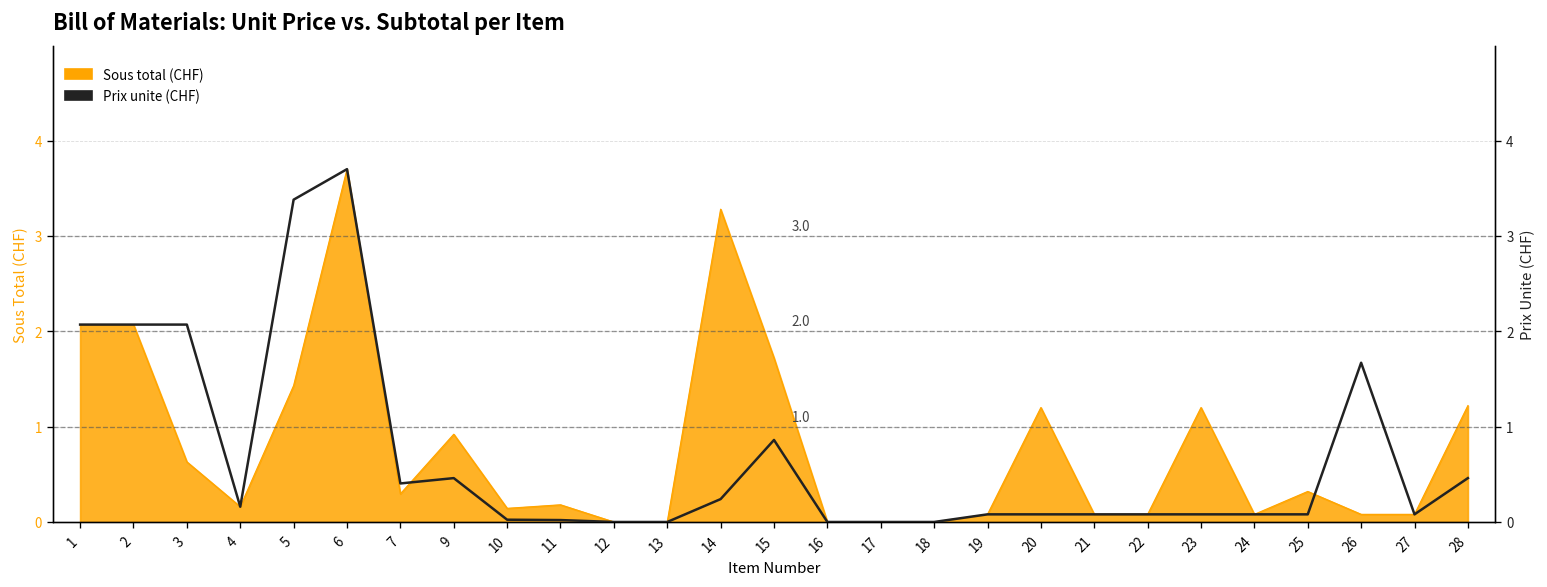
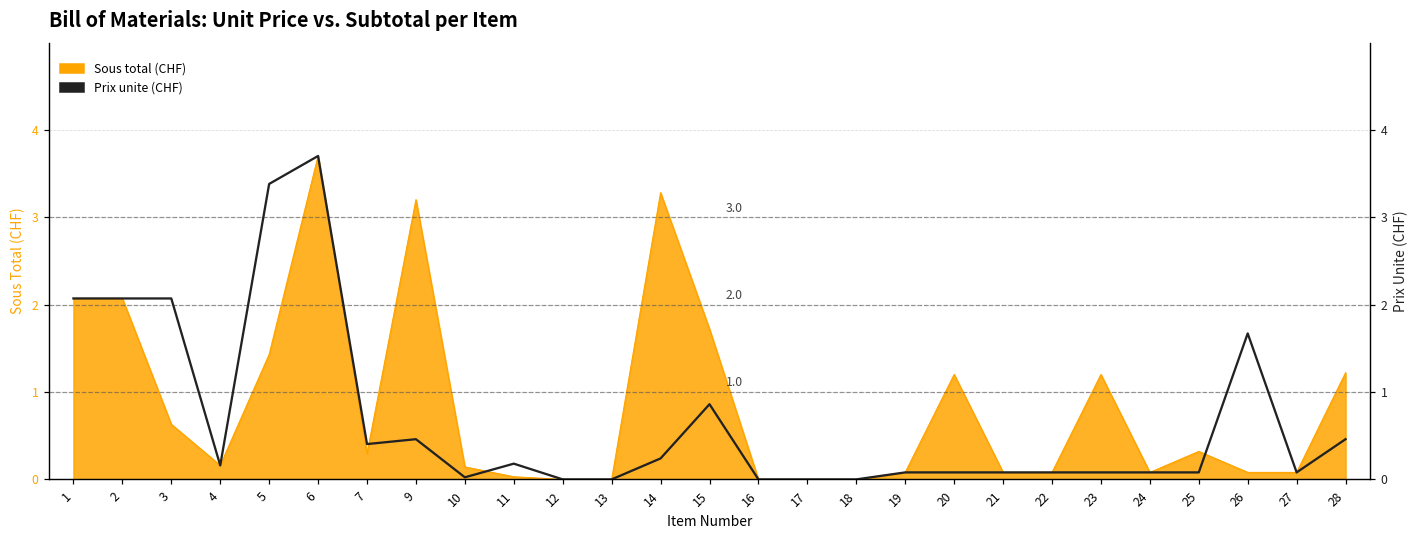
  {
    "Sous total (CHF)": {
      "1": 2.1,
      "2": 2.1,
      "3": 0.6,
      "4": 0.2,
      "5": 1.4,
      "6": 3.7,
      "7": 0.3,
-     "9": 0.9,
+     "9": 3.2,
      "10": 0.1,
-     "11": 0.2,
+     "11": 0.0,
      "12": 0.0,
      "13": 0.0,
      "14": 3.3,
      "15": 1.7,
      "16": 0.0,
      "17": 0.0,
      "18": 0.0,
      "19": 0.1,
      "20": 1.2,
      "21": 0.1,
      "22": 0.1,
      "23": 1.2,
      "24": 0.1,
      "25": 0.3,
      "26": 0.1,
      "27": 0.1,
      "28": 1.2
    },
    "Prix unite (CHF)": {
      "1": 2.1,
      "2": 2.1,
      "3": 2.1,
      "4": 0.2,
      "5": 3.4,
      "6": 3.7,
      "7": 0.4,
      "9": 0.5,
      "10": 0.0,
-     "11": 0.0,
+     "11": 0.2,
      "12": 0.0,
      "13": 0.0,
      "14": 0.2,
      "16": 0.0,
      "17": 0.0,
      "18": 0.0,
      "19": 0.1,
      "20": 0.1,
      "21": 0.1,
      "22": 0.1,
      "23": 0.1,
      "24": 0.1,
      "25": 0.1,
      "26": 1.7,
      "27": 0.1,
      "28": 0.5
    }
  }
